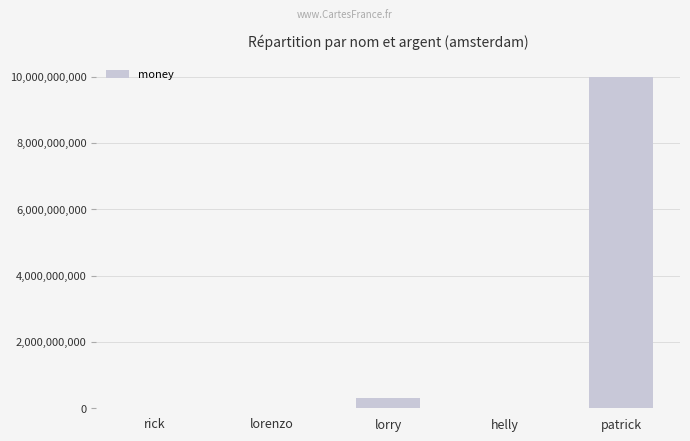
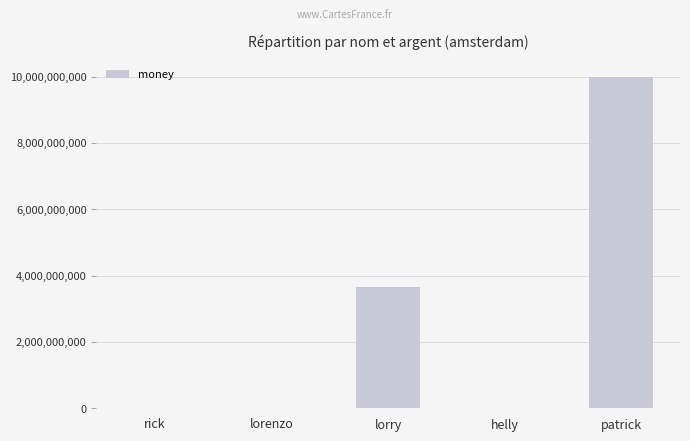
  {
-   "lorry": "300,000,000",
+   "lorry": "3,700,000,000",
    "patrick": "10,000,000,000"
  }
